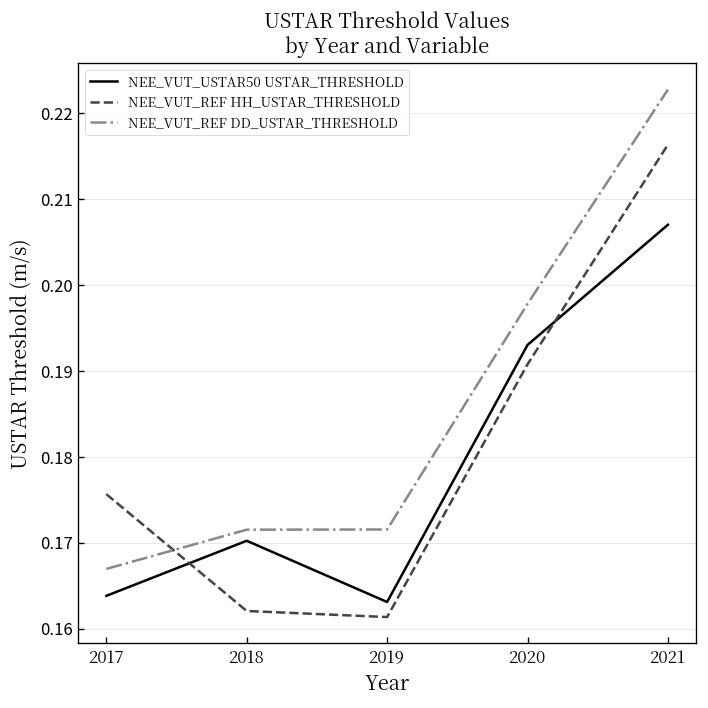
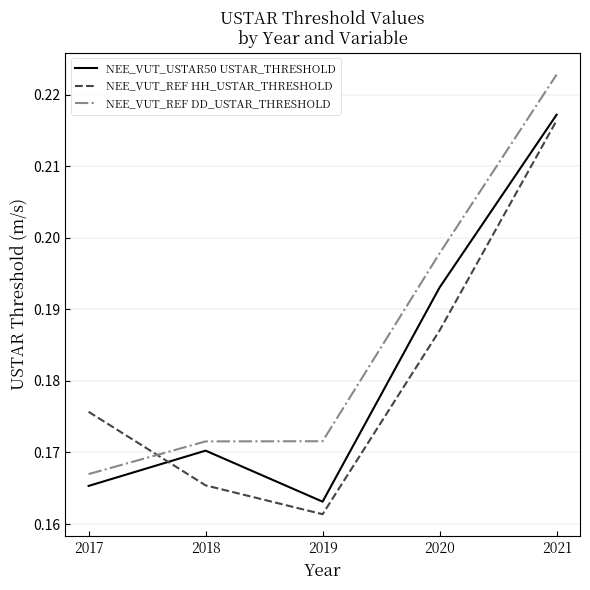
  {
    "NEE_VUT_USTAR50 USTAR_THRESHOLD": {
-     "2017": 0.164,
+     "2017": 0.165,
      "2018": 0.170,
      "2019": 0.163,
      "2020": 0.193,
-     "2021": 0.207
+     "2021": 0.217
    },
    "NEE_VUT_REF HH_USTAR_THRESHOLD": {
      "2017": 0.176,
-     "2018": 0.162,
+     "2018": 0.165,
      "2019": 0.161,
-     "2020": 0.191,
+     "2020": 0.187,
      "2021": 0.216
    },
    "NEE_VUT_REF DD_USTAR_THRESHOLD": {
      "2017": 0.167,
      "2018": 0.172,
      "2019": 0.172,
      "2020": 0.198,
      "2021": 0.223
    }
  }
